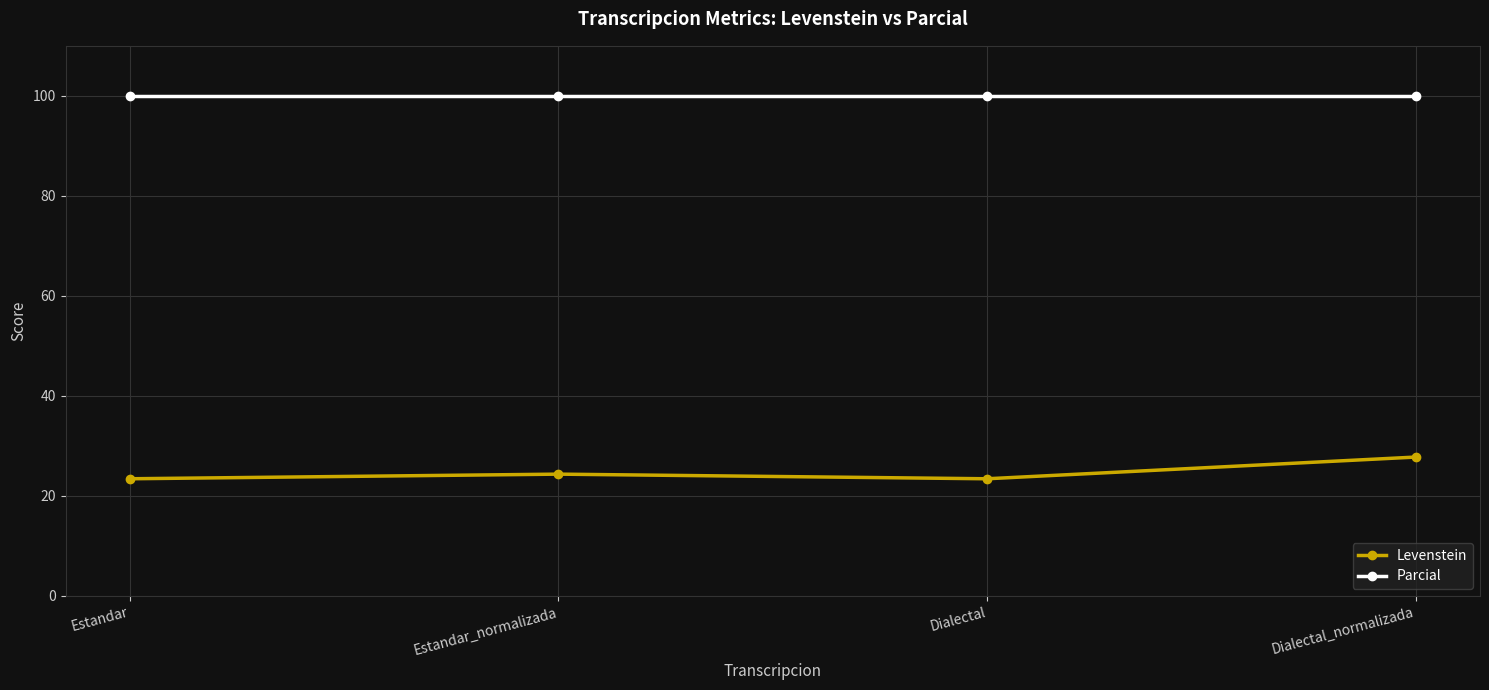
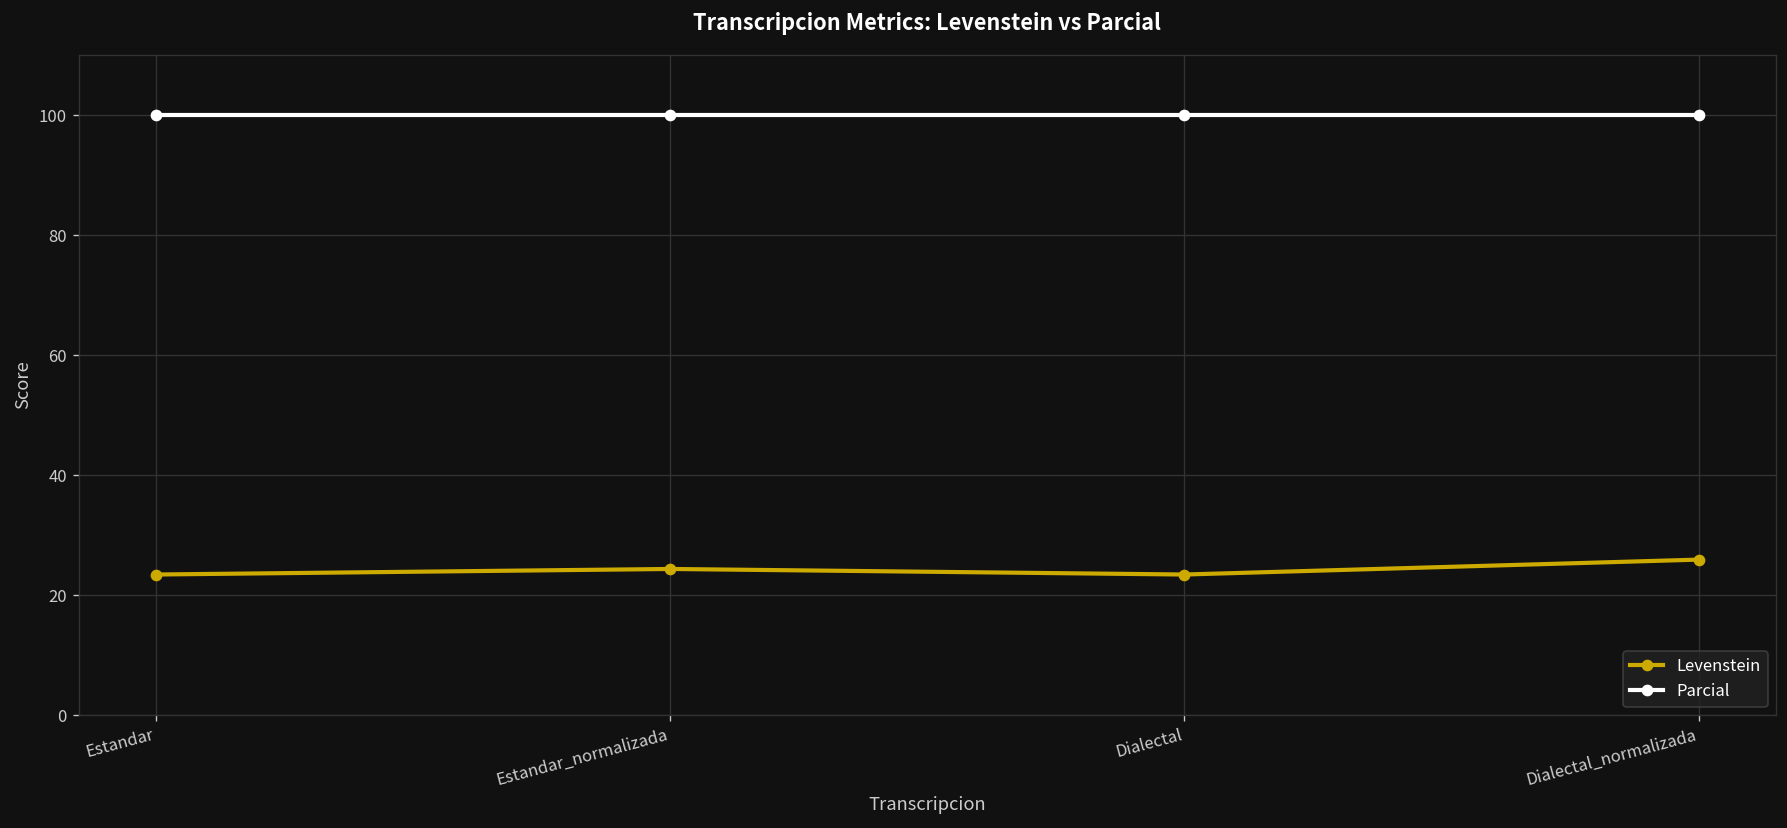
  {
    "Levenstein": {
      "Estandar": 23,
      "Estandar_normalizada": 24,
      "Dialectal": 23,
-     "Dialectal_normalizada": 28
+     "Dialectal_normalizada": 26
    },
    "Parcial": {
      "Estandar": 100,
      "Estandar_normalizada": 100,
      "Dialectal": 100,
      "Dialectal_normalizada": 100
    }
  }
